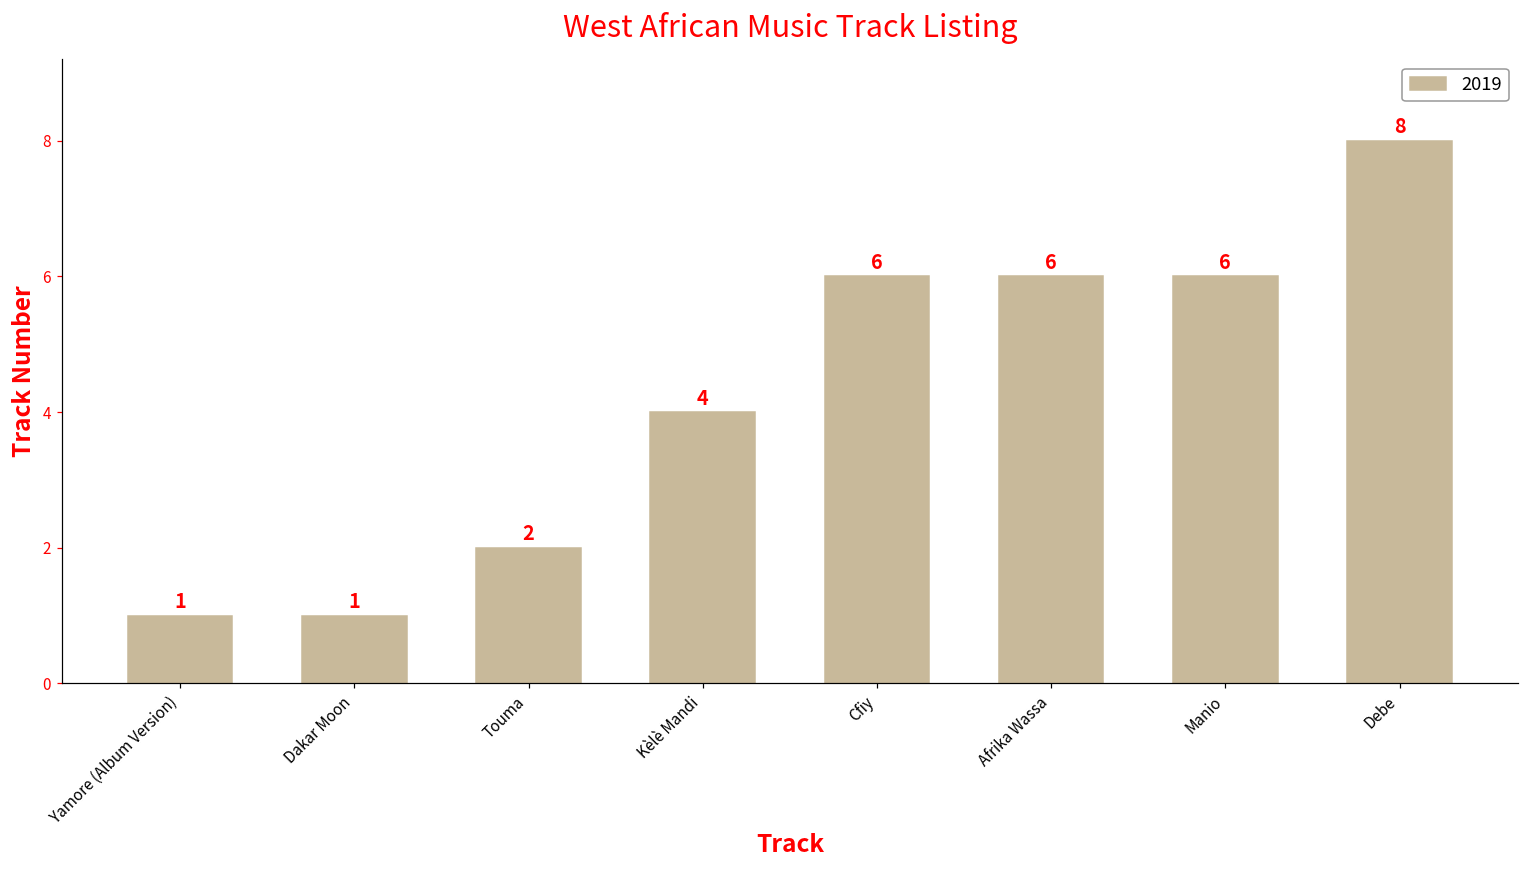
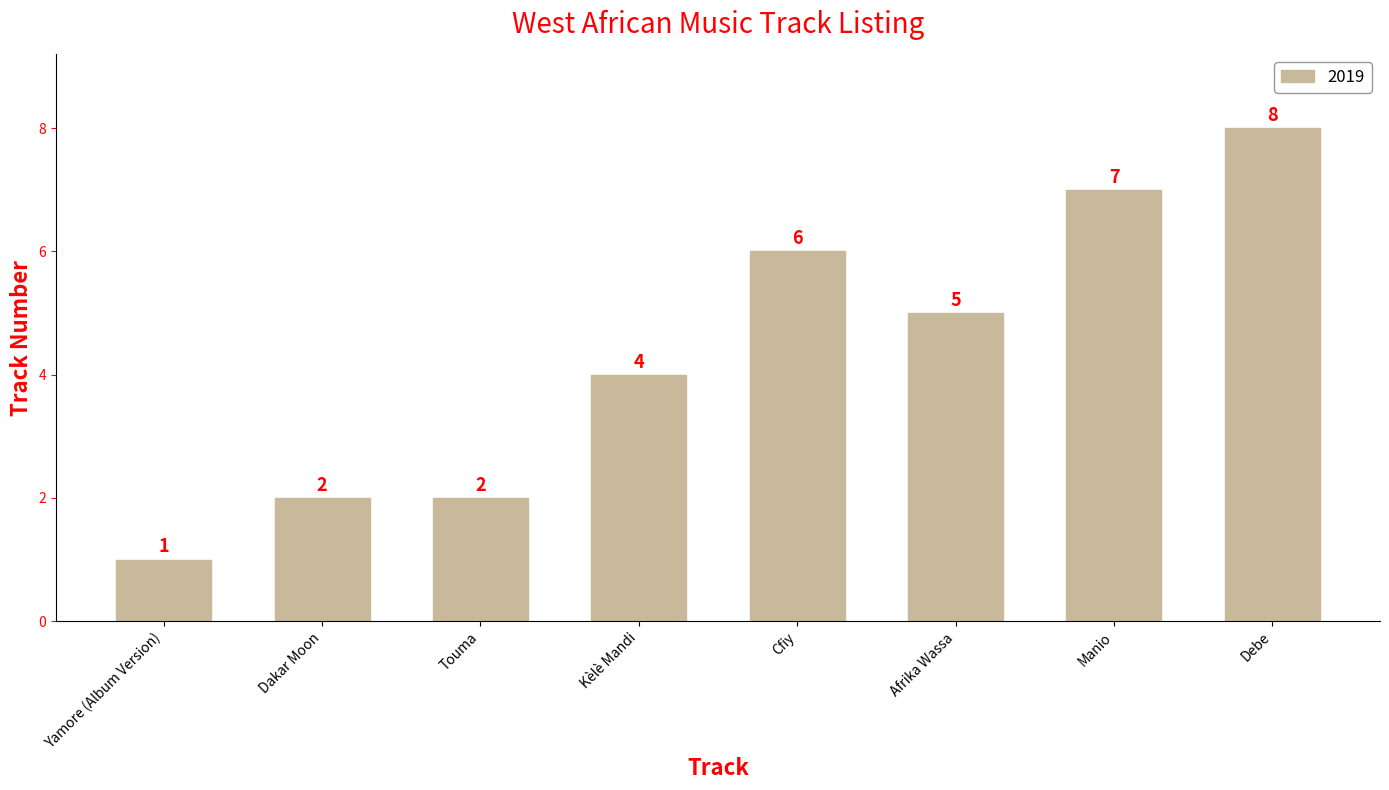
  {
    "Yamore (Album Version)": 1,
-   "Dakar Moon": 1,
+   "Dakar Moon": 2,
    "Touma": 2,
    "Kèlè Mandi": 4,
    "Cfiy": 6,
-   "Afrika Wassa": 6,
-   "Manio": 6,
+   "Afrika Wassa": 5,
+   "Manio": 7,
    "Debe": 8
  }
